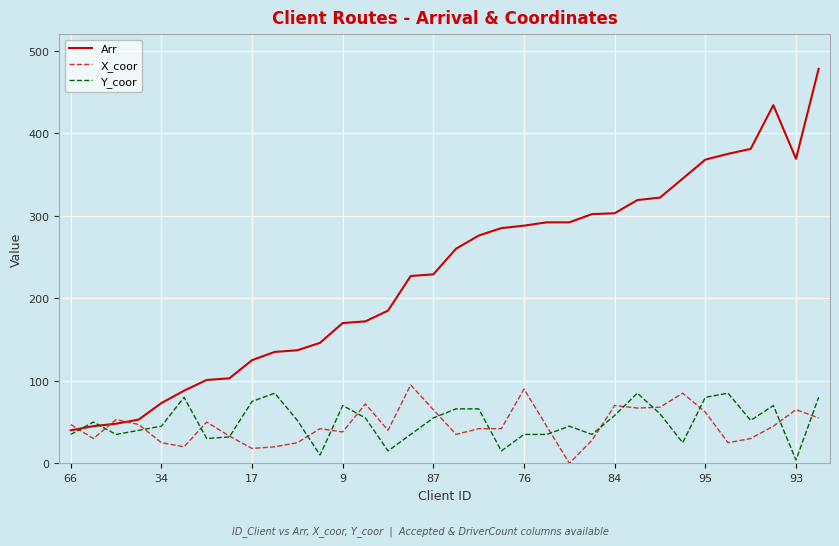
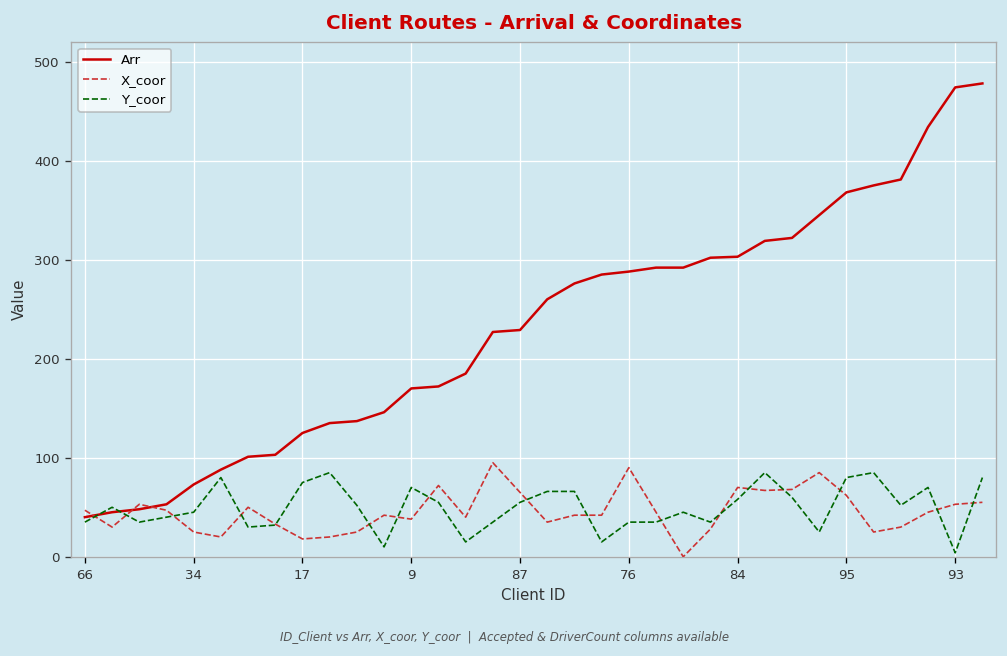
  {
    "Arr": {
      "66": 40,
      "34": 70,
      "87": 230,
      "76": 290,
      "84": 300,
      "95": 370,
-     "93": 370
+     "93": 470
    },
    "X_coor": {
      "66": 50,
      "34": 30,
      "87": 70,
      "76": 90,
      "84": 70,
      "95": 60,
-     "93": 70
+     "93": 50
    },
    "Y_coor": {
      "66": 40,
      "34": 50,
      "87": 60,
      "76": 40,
      "84": 60,
      "95": 80,
      "93": 0
    }
  }
